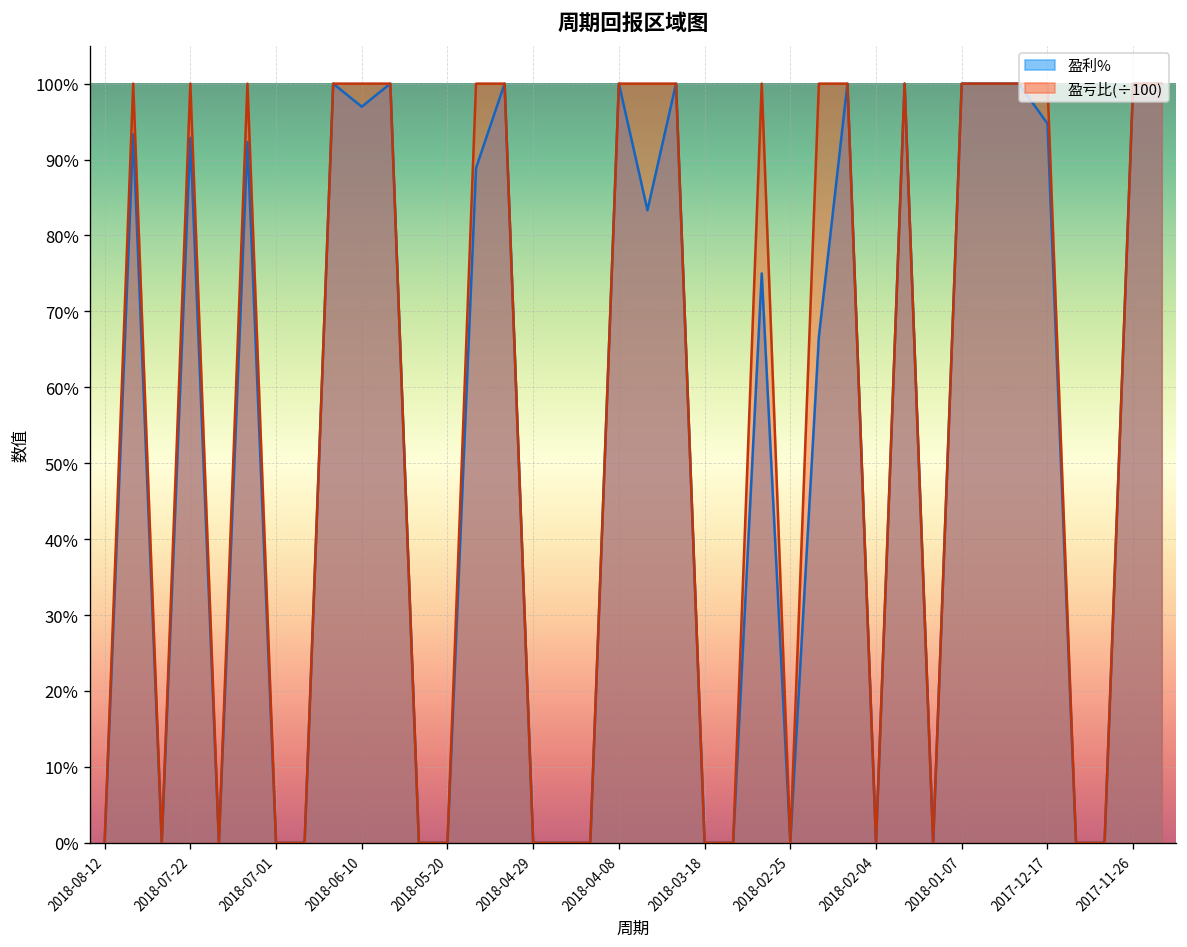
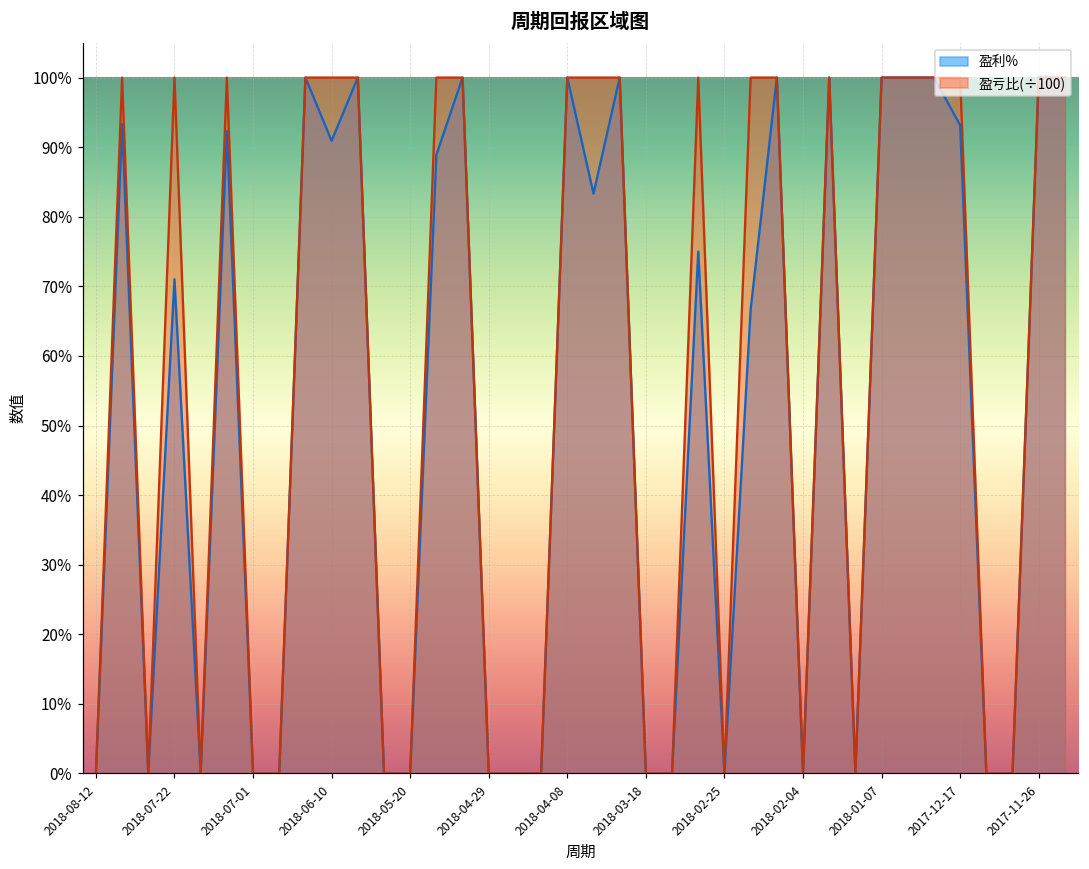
  {
    "盈利%": {
-     "2018-07-22": "93%",
-     "2018-06-10": "97%",
-     "2017-12-17": "95%"
+     "2018-07-22": "71%",
+     "2018-06-10": "91%",
+     "2017-12-17": "93%"
    },
    "盈亏比(÷100)": {
      "2018-07-22": "100%",
      "2018-06-10": "100%"
    }
  }
